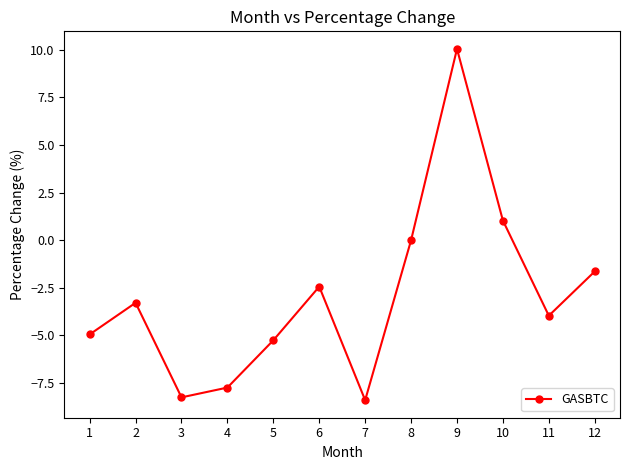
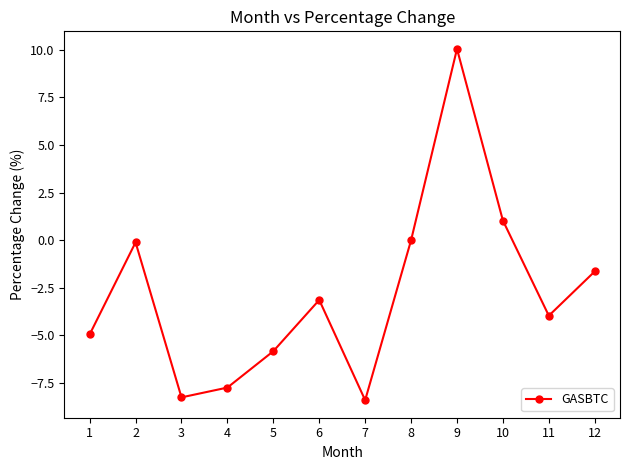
  {
    "1": -4.9,
-   "2": -3.3,
+   "2": -0.1,
    "3": -8.2,
    "4": -7.7,
-   "5": -5.3,
-   "6": -2.4,
+   "5": -5.8,
+   "6": -3.1,
    "7": -8.4,
    "8": 0.0,
    "9": 10.0,
    "10": 1.0,
    "11": -4.0,
    "12": -1.6
  }
